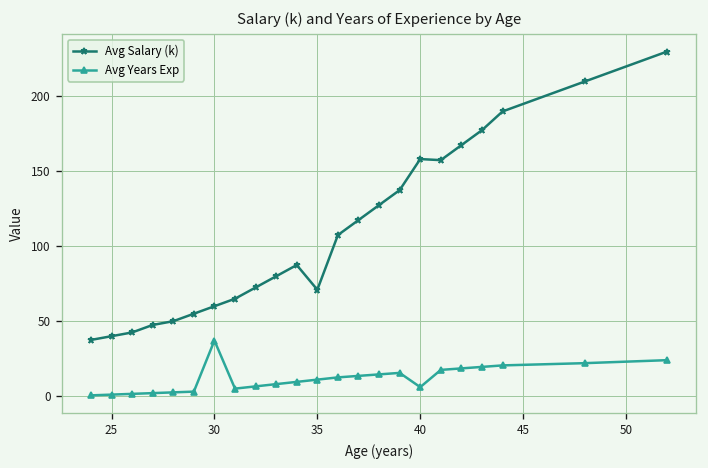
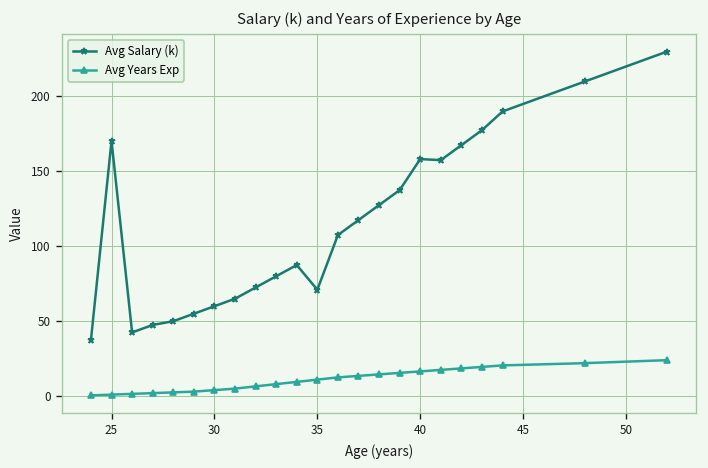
  {
    "Avg Salary (k)": {
-     "25": 40,
+     "25": 170,
      "30": 60,
      "35": 71,
      "40": 158
    },
    "Avg Years Exp": {
      "25": 1,
-     "30": 37,
+     "30": 4,
      "35": 11,
-     "40": 6
+     "40": 17
    }
  }
